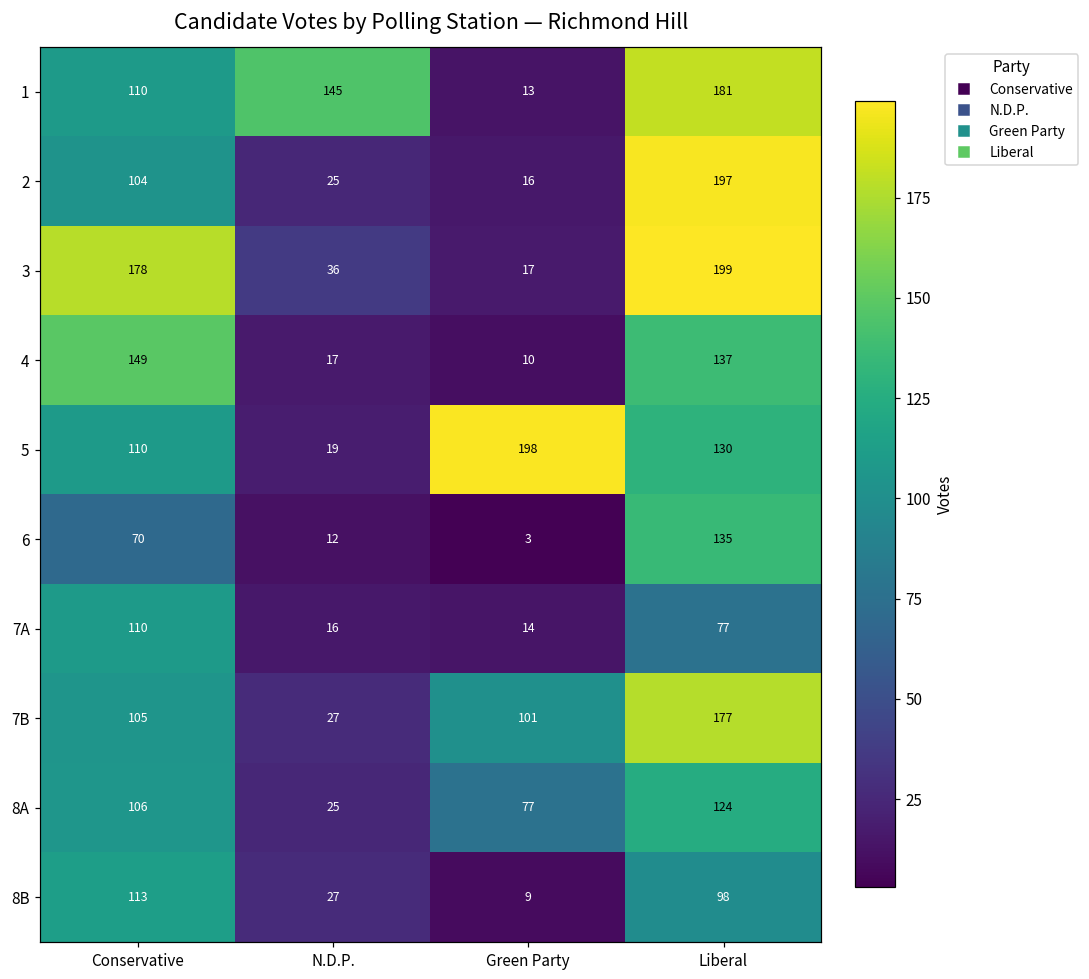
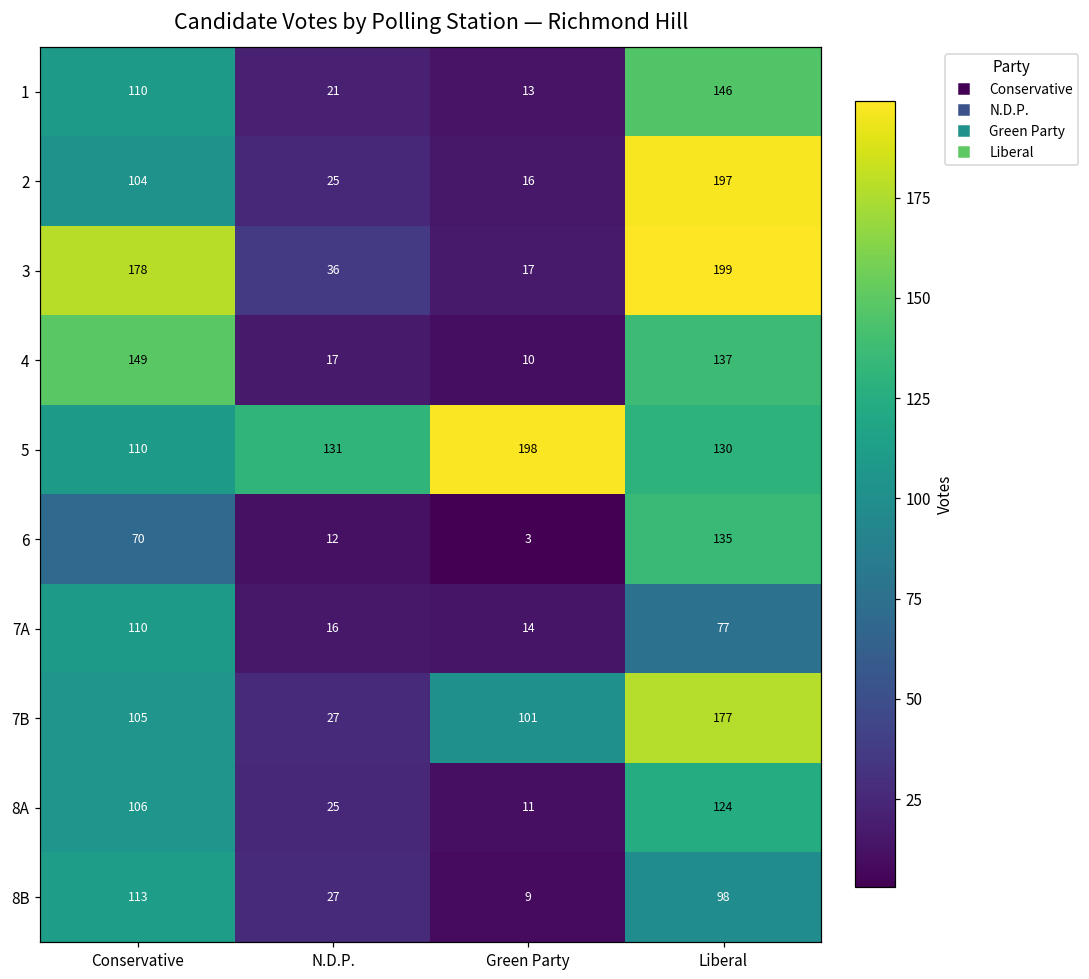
  {
    "1": {
      "Conservative": 110,
-     "N.D.P.": 145,
+     "N.D.P.": 21,
      "Green Party": 13,
-     "Liberal": 181
+     "Liberal": 146
    },
    "2": {
      "Conservative": 104,
      "N.D.P.": 25,
      "Green Party": 16,
      "Liberal": 197
    },
    "3": {
      "Conservative": 178,
      "N.D.P.": 36,
      "Green Party": 17,
      "Liberal": 199
    },
    "4": {
      "Conservative": 149,
      "N.D.P.": 17,
      "Green Party": 10,
      "Liberal": 137
    },
    "5": {
      "Conservative": 110,
-     "N.D.P.": 19,
+     "N.D.P.": 131,
      "Green Party": 198,
      "Liberal": 130
    },
    "6": {
      "Conservative": 70,
      "N.D.P.": 12,
      "Green Party": 3,
      "Liberal": 135
    },
    "7A": {
      "Conservative": 110,
      "N.D.P.": 16,
      "Green Party": 14,
      "Liberal": 77
    },
    "7B": {
      "Conservative": 105,
      "N.D.P.": 27,
      "Green Party": 101,
      "Liberal": 177
    },
    "8A": {
      "Conservative": 106,
      "N.D.P.": 25,
-     "Green Party": 77,
+     "Green Party": 11,
      "Liberal": 124
    },
    "8B": {
      "Conservative": 113,
      "N.D.P.": 27,
      "Green Party": 9,
      "Liberal": 98
    }
  }
